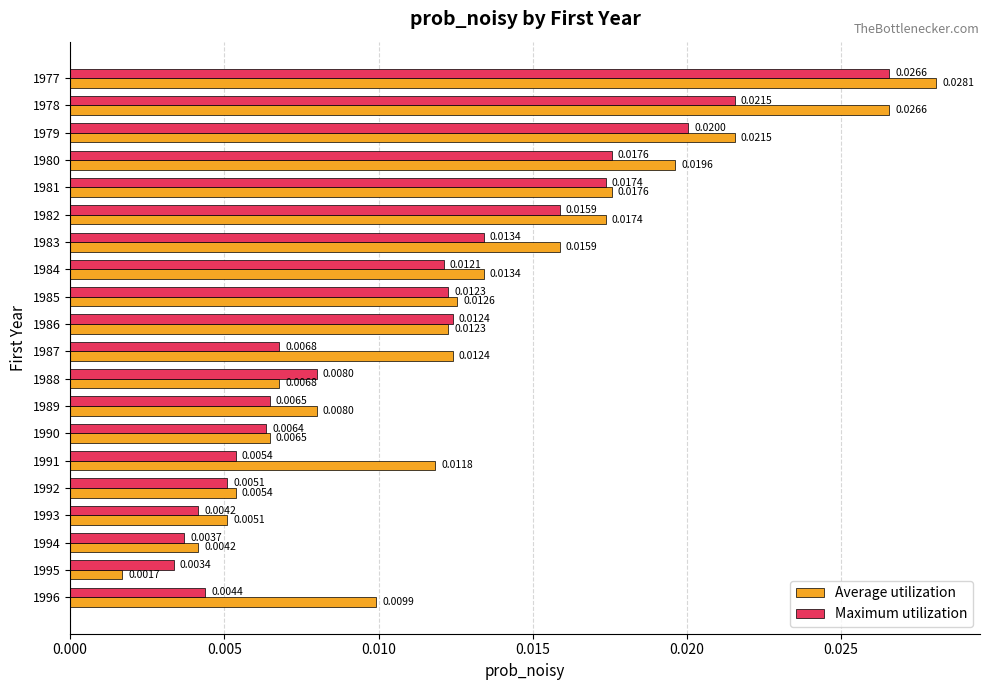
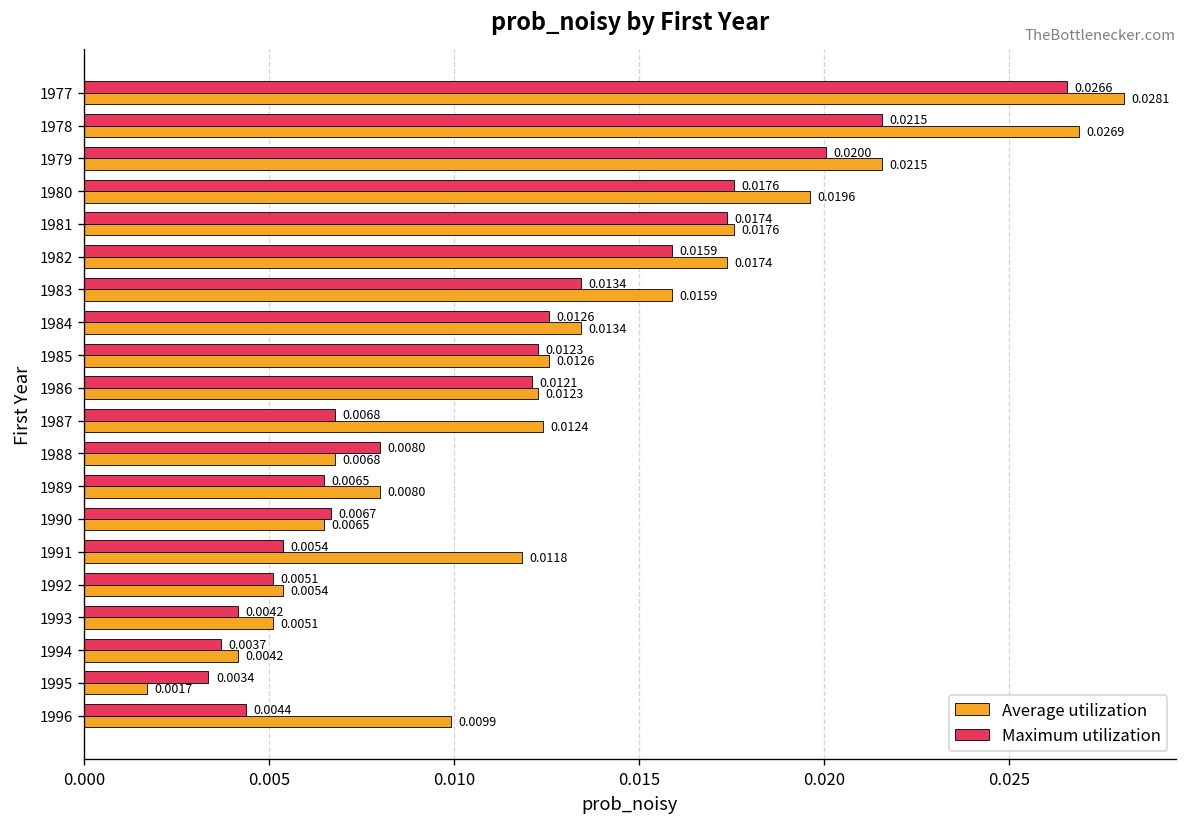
  {
    "Average utilization": {
      "1977": 0.0281,
-     "1978": 0.0266,
+     "1978": 0.0269,
      "1979": 0.0215,
      "1980": 0.0196,
      "1981": 0.0176,
      "1982": 0.0174,
      "1983": 0.0159,
      "1984": 0.0134,
      "1985": 0.0126,
      "1986": 0.0123,
      "1987": 0.0124,
      "1988": 0.0068,
      "1989": 0.0080,
      "1990": 0.0065,
      "1991": 0.0118,
      "1992": 0.0054,
      "1993": 0.0051,
      "1994": 0.0042,
      "1995": 0.0017,
      "1996": 0.0099
    },
    "Maximum utilization": {
      "1977": 0.0266,
      "1978": 0.0215,
      "1979": 0.0200,
      "1980": 0.0176,
      "1981": 0.0174,
      "1982": 0.0159,
      "1983": 0.0134,
-     "1984": 0.0121,
+     "1984": 0.0126,
      "1985": 0.0123,
-     "1986": 0.0124,
+     "1986": 0.0121,
      "1987": 0.0068,
      "1988": 0.0080,
      "1989": 0.0065,
-     "1990": 0.0064,
+     "1990": 0.0067,
      "1991": 0.0054,
      "1992": 0.0051,
      "1993": 0.0042,
      "1994": 0.0037,
      "1995": 0.0034,
      "1996": 0.0044
    }
  }
